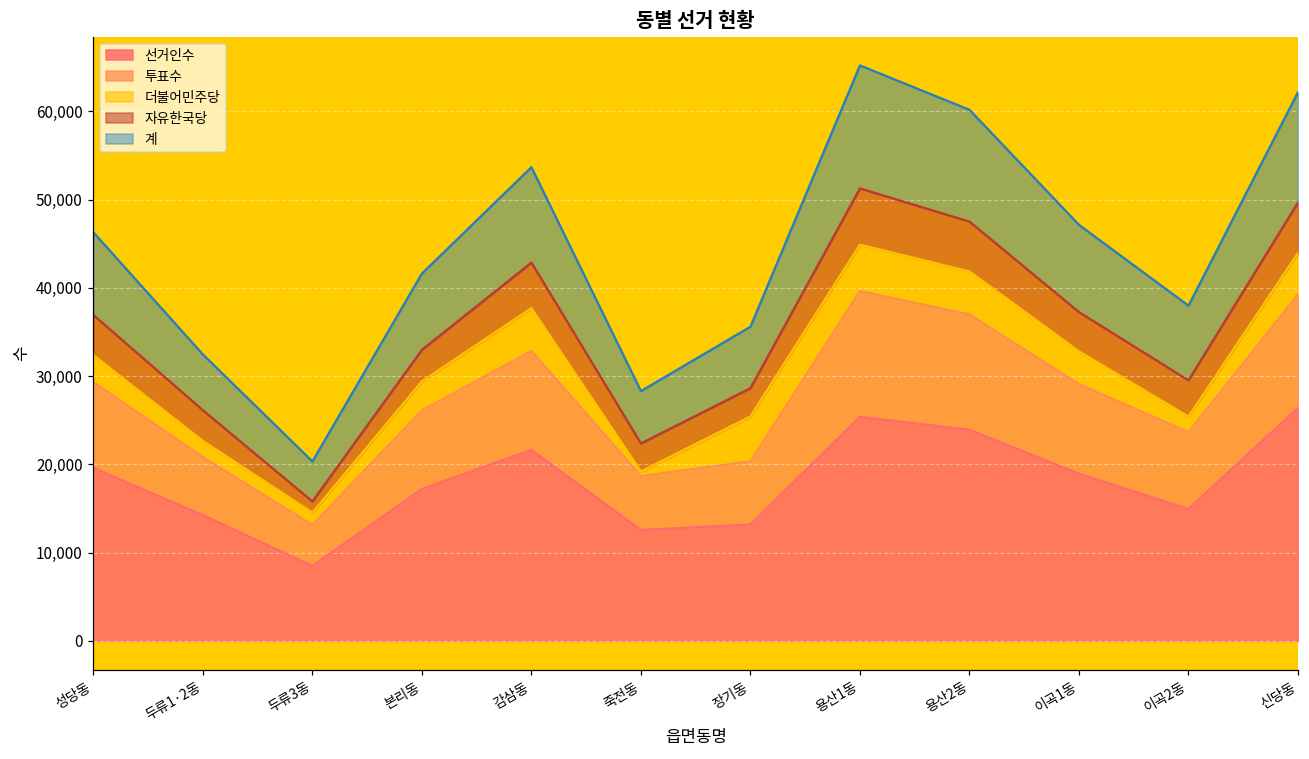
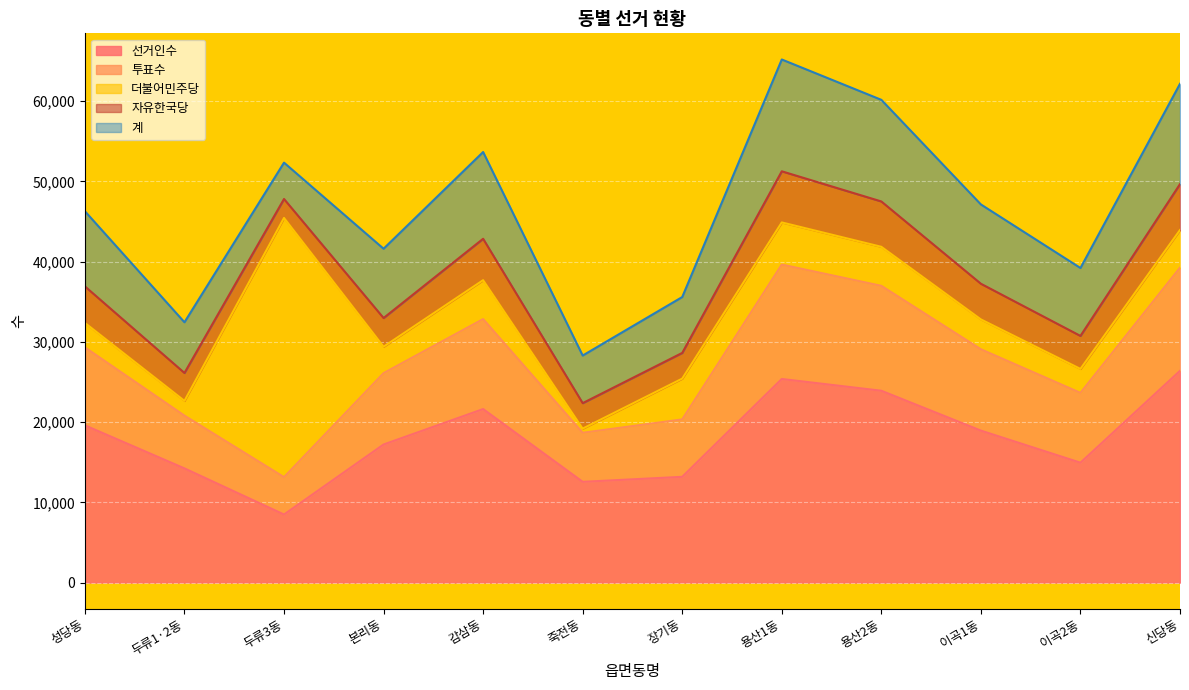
  {
    "더불어민주당": {
      "성당동": "3,000",
      "두류1·2동": "2,000",
-     "두류3동": "1,000",
+     "두류3동": "32,000",
      "본리동": "3,000",
      "감삼동": "5,000",
      "죽전동": "1,000",
      "장기동": "5,000",
      "용산1동": "5,000",
      "용산2동": "5,000",
      "이곡1동": "4,000",
-     "이곡2동": "2,000",
+     "이곡2동": "3,000",
      "신당동": "5,000"
    },
    "자유한국당": {
      "성당동": "5,000",
      "두류1·2동": "3,000",
-     "두류3동": "1,000",
+     "두류3동": "2,000",
      "본리동": "4,000",
      "감삼동": "5,000",
      "죽전동": "3,000",
      "장기동": "3,000",
      "용산1동": "6,000",
      "용산2동": "6,000",
      "이곡1동": "4,000",
      "이곡2동": "4,000",
      "신당동": "6,000"
    },
    "계": {
      "성당동": "9,000",
      "두류1·2동": "6,000",
      "두류3동": "5,000",
      "본리동": "9,000",
      "감삼동": "11,000",
      "죽전동": "6,000",
      "장기동": "7,000",
      "용산1동": "14,000",
      "용산2동": "13,000",
      "이곡1동": "10,000",
      "이곡2동": "8,000",
      "신당동": "13,000"
    }
  }
